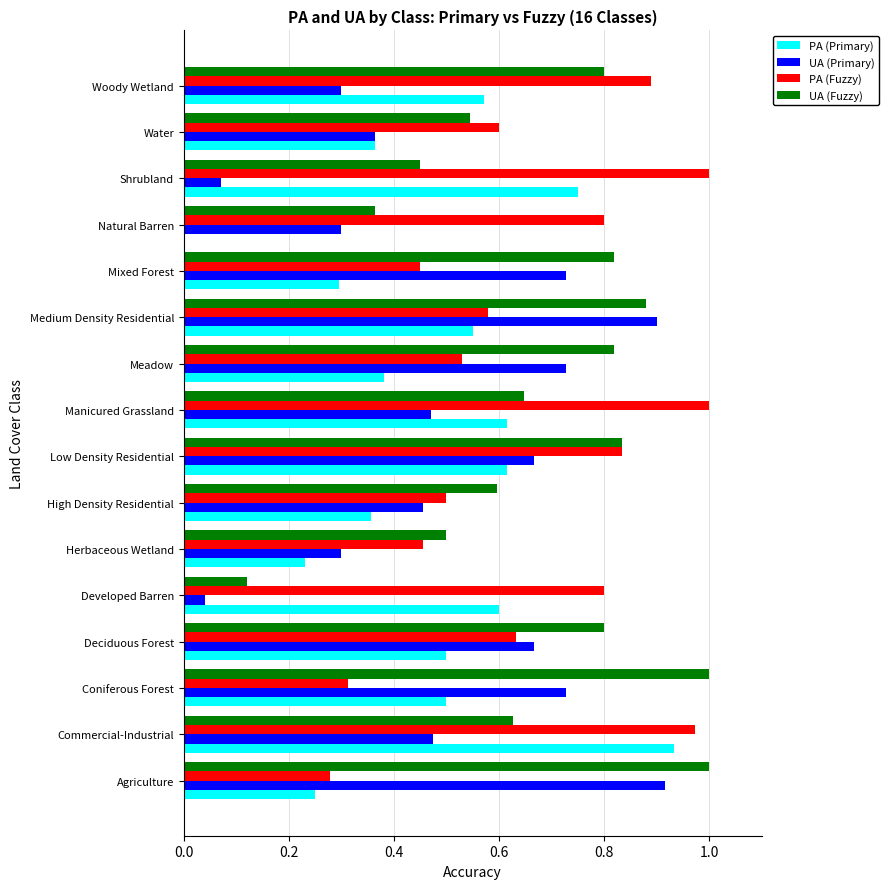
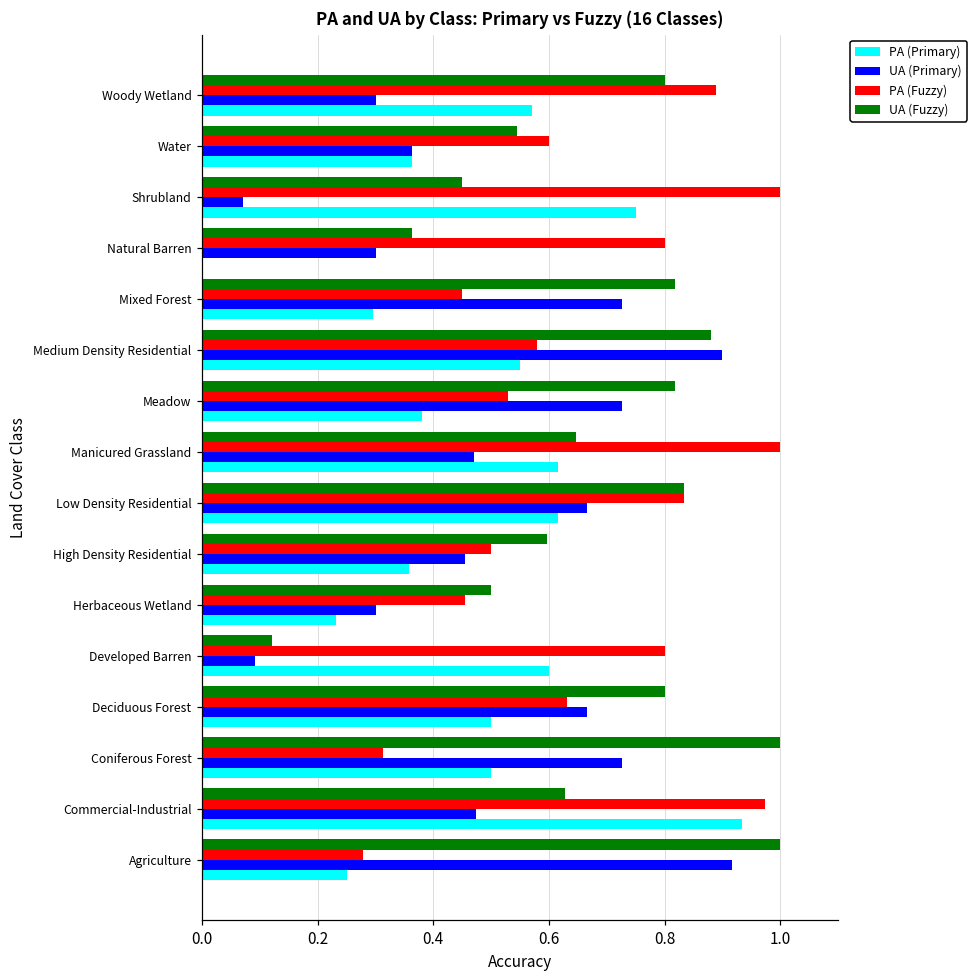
  {
    "PA (Primary)": {
      "Woody Wetland": 0.57,
      "Water": 0.36,
      "Shrubland": 0.75,
      "Natural Barren": 0.00,
      "Mixed Forest": 0.30,
      "Medium Density Residential": 0.55,
      "Meadow": 0.38,
      "Manicured Grassland": 0.62,
      "Low Density Residential": 0.62,
      "High Density Residential": 0.36,
      "Herbaceous Wetland": 0.23,
      "Developed Barren": 0.60,
      "Deciduous Forest": 0.50,
      "Coniferous Forest": 0.50,
      "Commercial-Industrial": 0.93,
      "Agriculture": 0.25
    },
    "UA (Primary)": {
      "Woody Wetland": 0.30,
      "Water": 0.36,
      "Shrubland": 0.07,
      "Natural Barren": 0.30,
      "Mixed Forest": 0.73,
      "Medium Density Residential": 0.90,
      "Meadow": 0.73,
      "Manicured Grassland": 0.47,
      "Low Density Residential": 0.67,
      "High Density Residential": 0.45,
      "Herbaceous Wetland": 0.30,
-     "Developed Barren": 0.04,
+     "Developed Barren": 0.09,
      "Deciduous Forest": 0.67,
      "Coniferous Forest": 0.73,
      "Commercial-Industrial": 0.47,
      "Agriculture": 0.92
    },
    "PA (Fuzzy)": {
      "Woody Wetland": 0.89,
      "Water": 0.60,
      "Shrubland": 1.00,
      "Natural Barren": 0.80,
      "Mixed Forest": 0.45,
      "Medium Density Residential": 0.58,
      "Meadow": 0.53,
      "Manicured Grassland": 1.00,
      "Low Density Residential": 0.83,
      "High Density Residential": 0.50,
      "Herbaceous Wetland": 0.45,
      "Developed Barren": 0.80,
      "Deciduous Forest": 0.63,
      "Coniferous Forest": 0.31,
      "Commercial-Industrial": 0.97,
      "Agriculture": 0.28
    },
    "UA (Fuzzy)": {
      "Woody Wetland": 0.80,
      "Water": 0.55,
      "Shrubland": 0.45,
      "Natural Barren": 0.36,
      "Mixed Forest": 0.82,
      "Medium Density Residential": 0.88,
      "Meadow": 0.82,
      "Manicured Grassland": 0.65,
      "Low Density Residential": 0.83,
      "High Density Residential": 0.60,
      "Herbaceous Wetland": 0.50,
      "Developed Barren": 0.12,
      "Deciduous Forest": 0.80,
      "Coniferous Forest": 1.00,
      "Commercial-Industrial": 0.63,
      "Agriculture": 1.00
    }
  }
